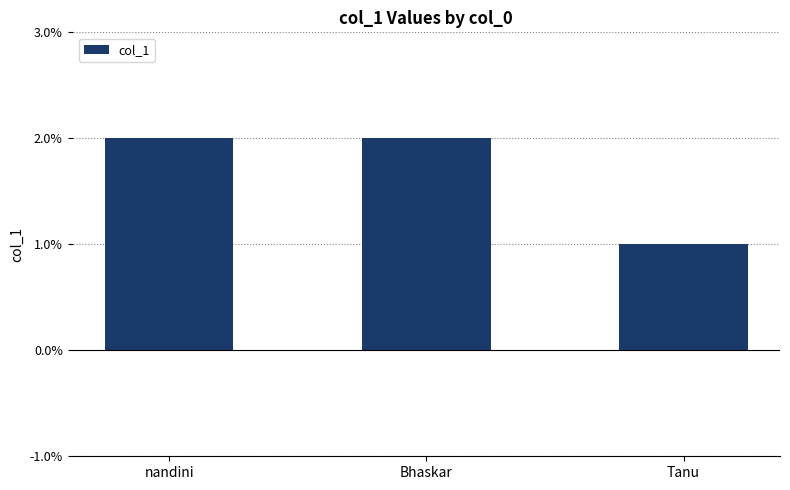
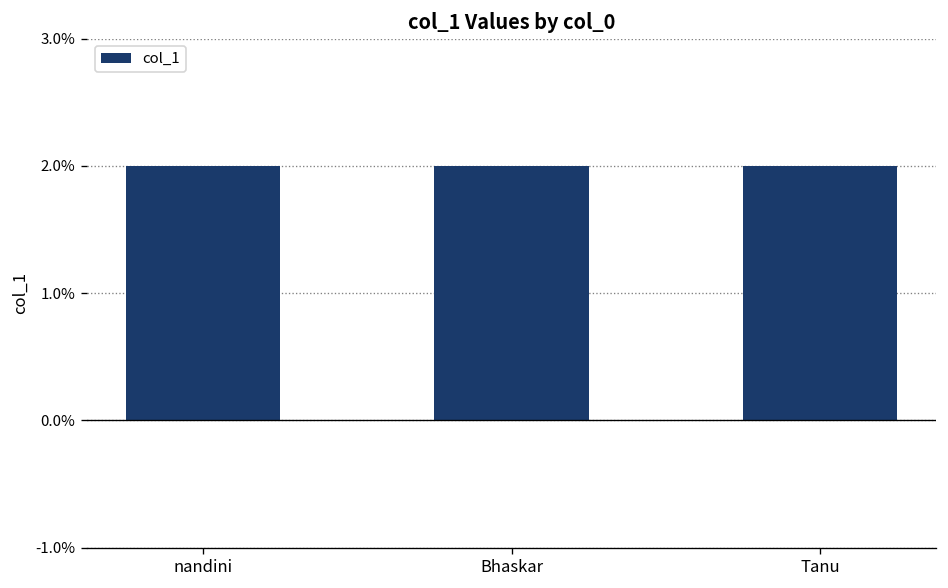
  {
    "nandini": "2%",
    "Bhaskar": "2%",
-   "Tanu": "1%"
+   "Tanu": "2%"
  }
